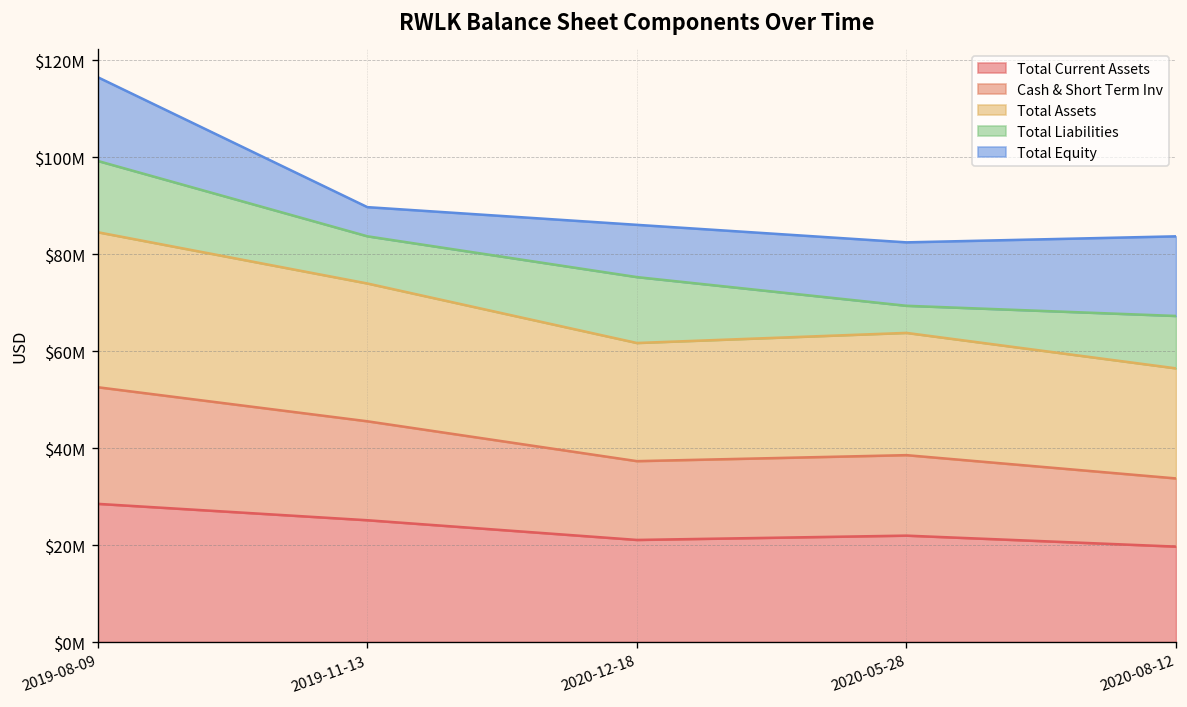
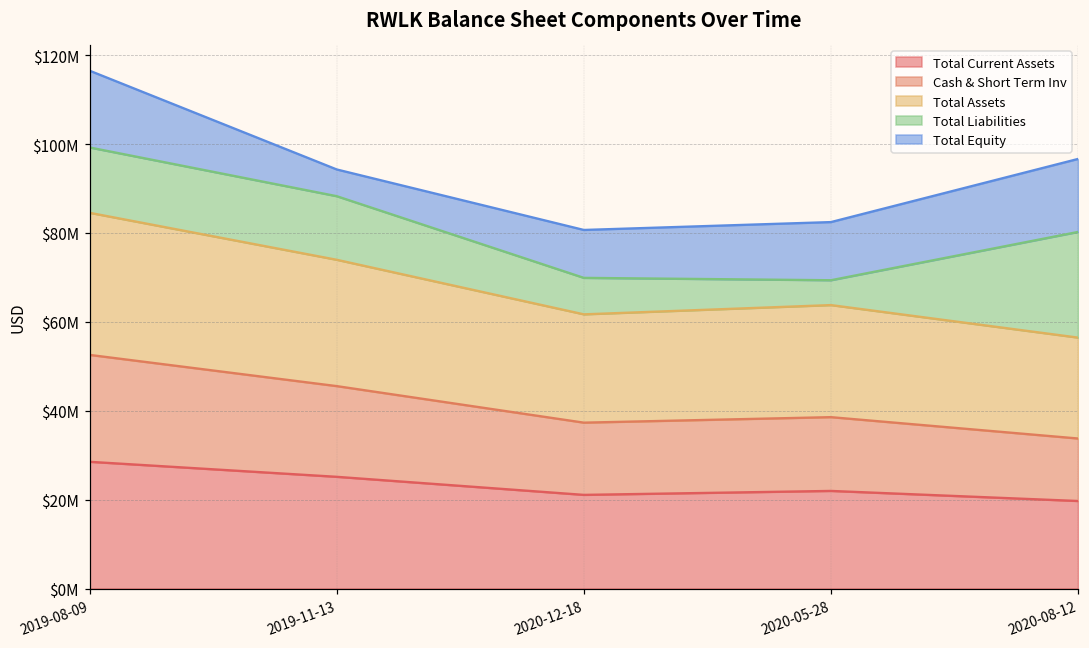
  {
    "Total Liabilities": {
      "2019-08-09": "$15000000",
-     "2019-11-13": "$10000000",
-     "2020-12-18": "$14000000",
+     "2019-11-13": "$14000000",
+     "2020-12-18": "$8000000",
      "2020-05-28": "$6000000",
-     "2020-08-12": "$11000000"
+     "2020-08-12": "$24000000"
    },
    "Total Equity": {
      "2019-08-09": "$17000000",
      "2019-11-13": "$6000000",
      "2020-12-18": "$11000000",
      "2020-05-28": "$13000000",
      "2020-08-12": "$16000000"
    }
  }
